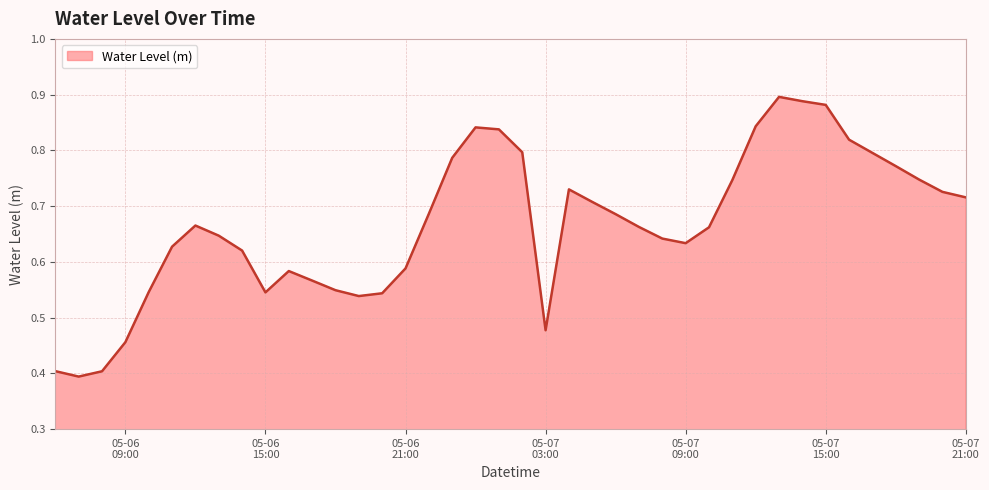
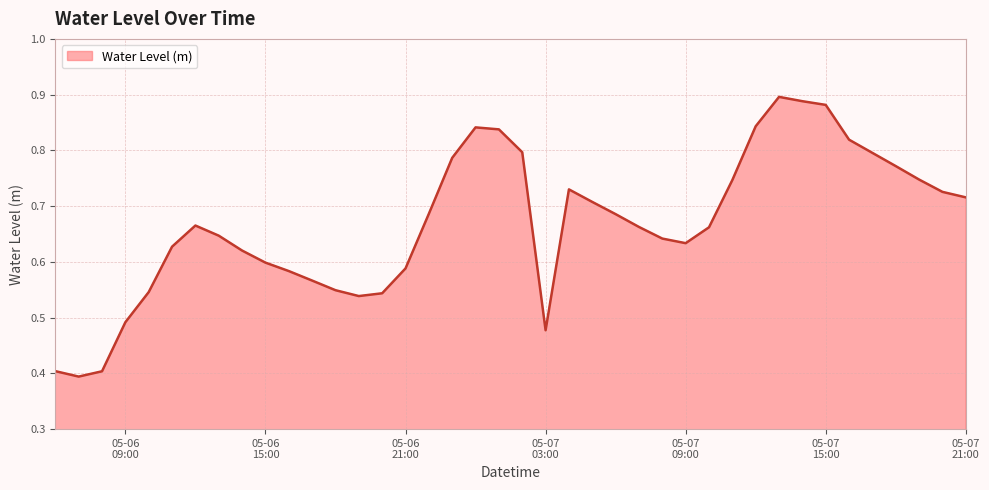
  {
-   "05-06 09:00": 0.46,
-   "05-06 15:00": 0.55,
+   "05-06 09:00": 0.49,
+   "05-06 15:00": 0.60,
    "05-06 21:00": 0.59,
    "05-07 03:00": 0.48,
    "05-07 09:00": 0.63,
    "05-07 15:00": 0.88,
    "05-07 21:00": 0.72
  }
